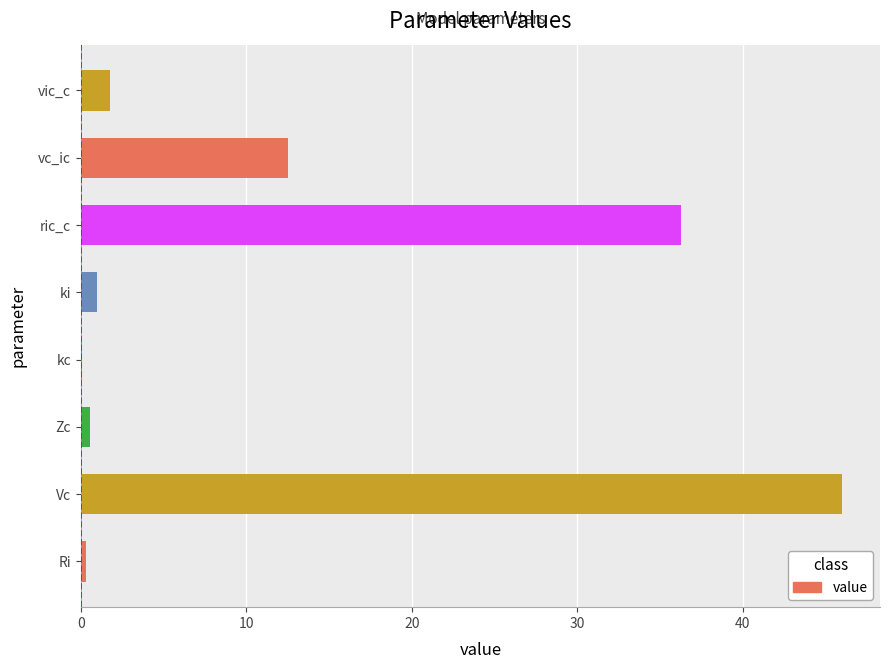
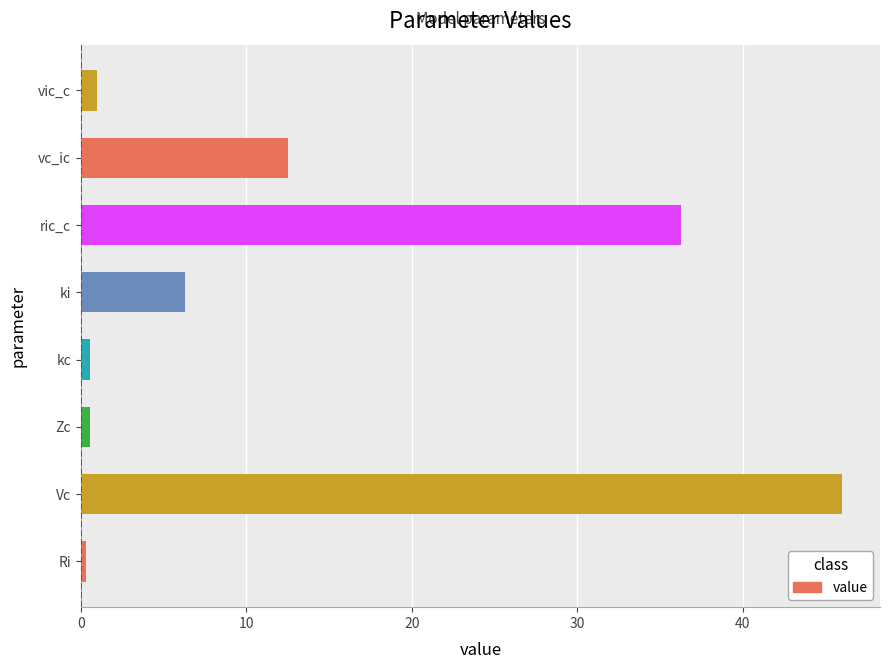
  {
-   "vic_c": 1.8,
+   "vic_c": 1.0,
    "vc_ic": 12.5,
    "ric_c": 36.3,
-   "ki": 1.0,
-   "kc": 0.1,
+   "ki": 6.3,
+   "kc": 0.5,
    "Zc": 0.6,
    "Vc": 46.0,
    "Ri": 0.3
  }
